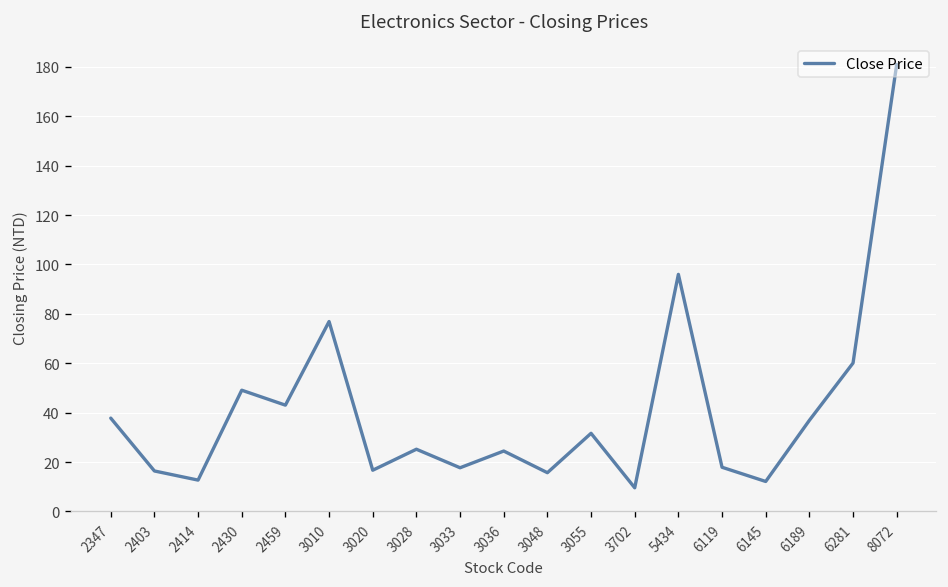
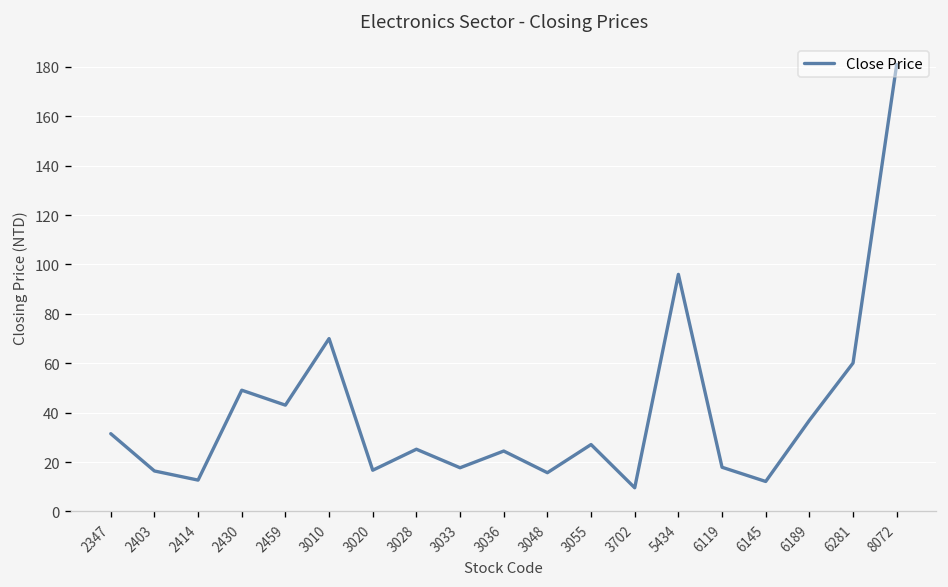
  {
-   "2347": 38,
+   "2347": 32,
    "2403": 16,
    "2414": 13,
    "2430": 49,
    "2459": 43,
-   "3010": 77,
+   "3010": 70,
    "3020": 17,
    "3028": 25,
    "3033": 18,
    "3036": 24,
    "3048": 16,
-   "3055": 32,
+   "3055": 27,
    "3702": 10,
    "5434": 96,
    "6119": 18,
    "6145": 12,
    "6189": 37,
    "6281": 60
  }
